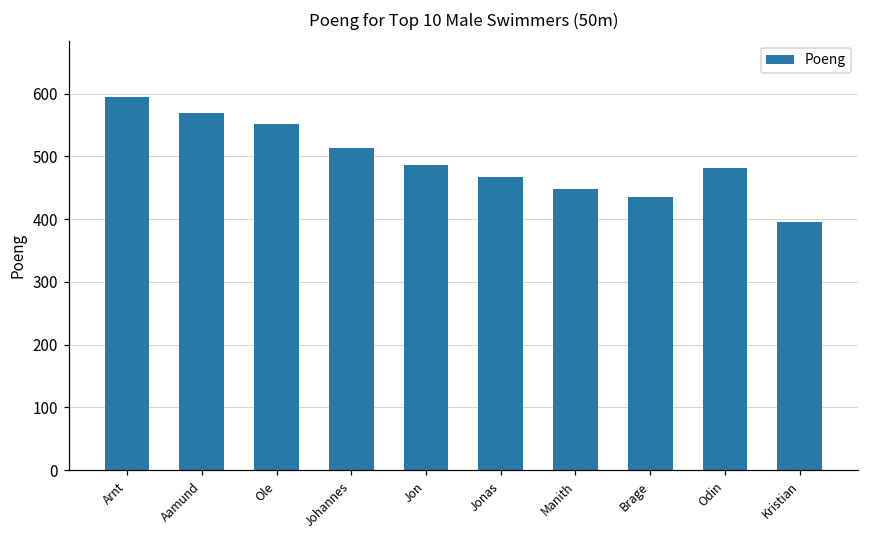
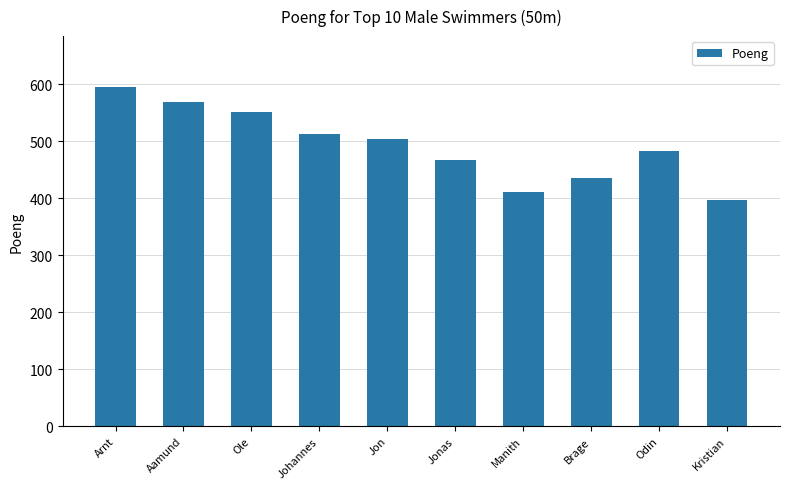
  {
    "Arnt": 600,
    "Aamund": 570,
    "Ole": 550,
    "Johannes": 510,
-   "Jon": 490,
+   "Jon": 500,
    "Jonas": 470,
-   "Manith": 450,
+   "Manith": 410,
    "Brage": 440,
    "Odin": 480,
    "Kristian": 400
  }
